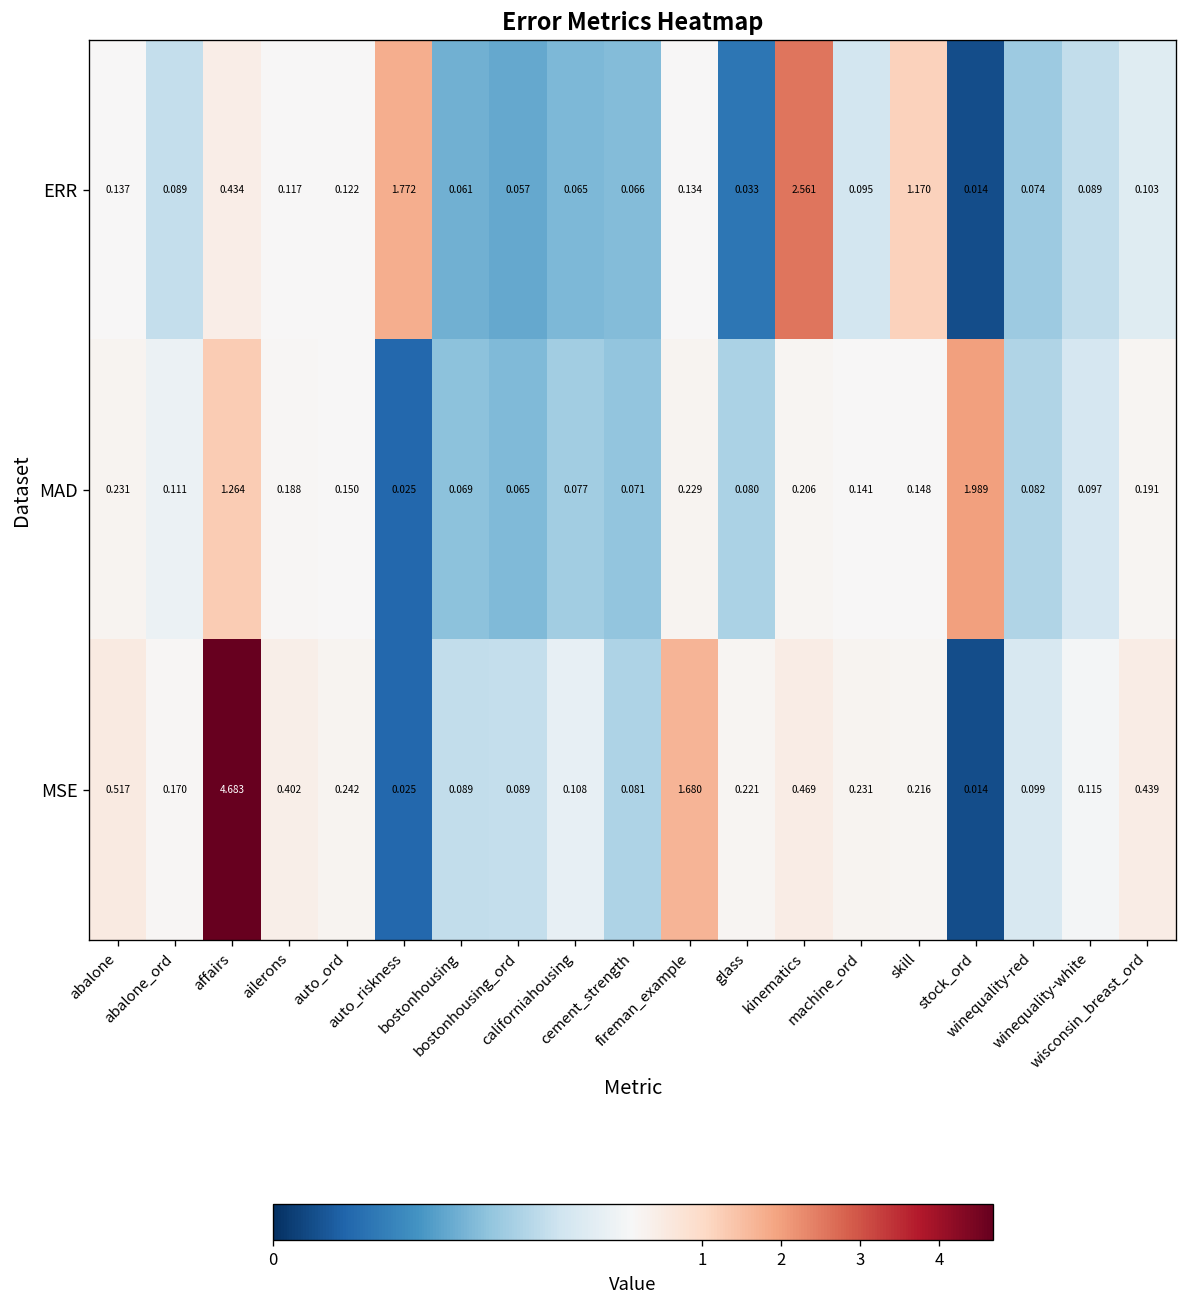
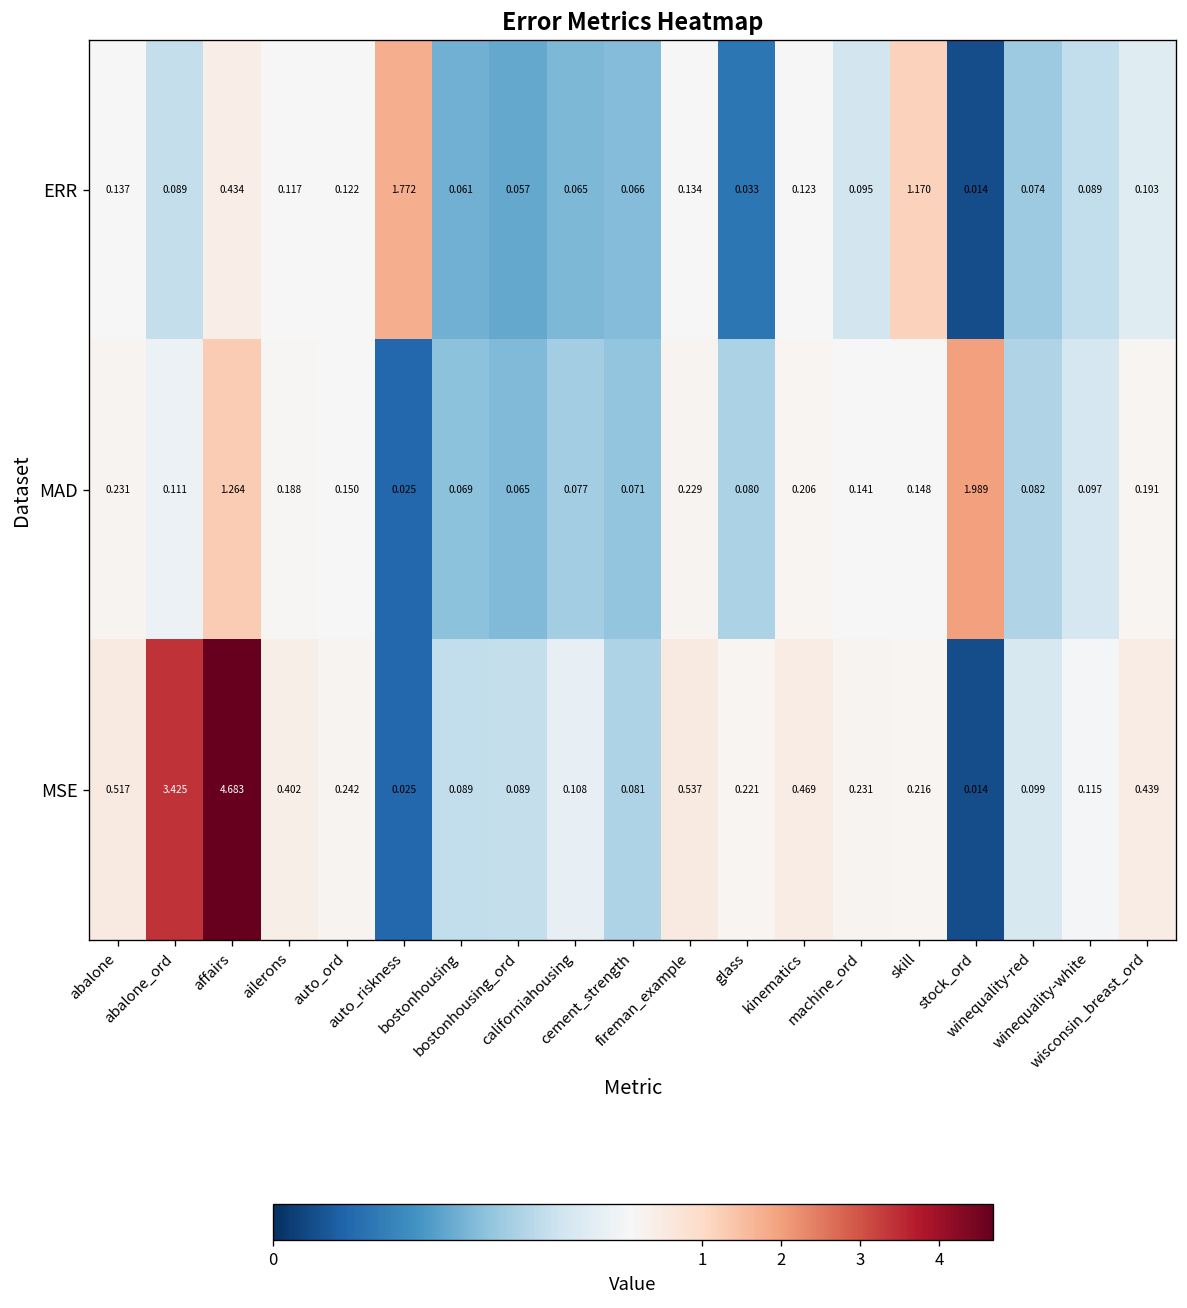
  {
    "ERR": {
      "abalone": 0.137,
      "abalone_ord": 0.089,
      "affairs": 0.434,
      "ailerons": 0.117,
      "auto_ord": 0.122,
      "auto_riskness": 1.772,
      "bostonhousing": 0.061,
      "bostonhousing_ord": 0.057,
      "californiahousing": 0.065,
      "cement_strength": 0.066,
      "fireman_example": 0.134,
      "glass": 0.033,
-     "kinematics": 2.561,
+     "kinematics": 0.123,
      "machine_ord": 0.095,
      "skill": 1.170,
      "stock_ord": 0.014,
      "winequality-red": 0.074,
      "winequality-white": 0.089,
      "wisconsin_breast_ord": 0.103
    },
    "MAD": {
      "abalone": 0.231,
      "abalone_ord": 0.111,
      "affairs": 1.264,
      "ailerons": 0.188,
      "auto_ord": 0.150,
      "auto_riskness": 0.025,
      "bostonhousing": 0.069,
      "bostonhousing_ord": 0.065,
      "californiahousing": 0.077,
      "cement_strength": 0.071,
      "fireman_example": 0.229,
      "glass": 0.080,
      "kinematics": 0.206,
      "machine_ord": 0.141,
      "skill": 0.148,
      "stock_ord": 1.989,
      "winequality-red": 0.082,
      "winequality-white": 0.097,
      "wisconsin_breast_ord": 0.191
    },
    "MSE": {
      "abalone": 0.517,
-     "abalone_ord": 0.170,
+     "abalone_ord": 3.425,
      "affairs": 4.683,
      "ailerons": 0.402,
      "auto_ord": 0.242,
      "auto_riskness": 0.025,
      "bostonhousing": 0.089,
      "bostonhousing_ord": 0.089,
      "californiahousing": 0.108,
      "cement_strength": 0.081,
-     "fireman_example": 1.680,
+     "fireman_example": 0.537,
      "glass": 0.221,
      "kinematics": 0.469,
      "machine_ord": 0.231,
      "skill": 0.216,
      "stock_ord": 0.014,
      "winequality-red": 0.099,
      "winequality-white": 0.115,
      "wisconsin_breast_ord": 0.439
    }
  }
